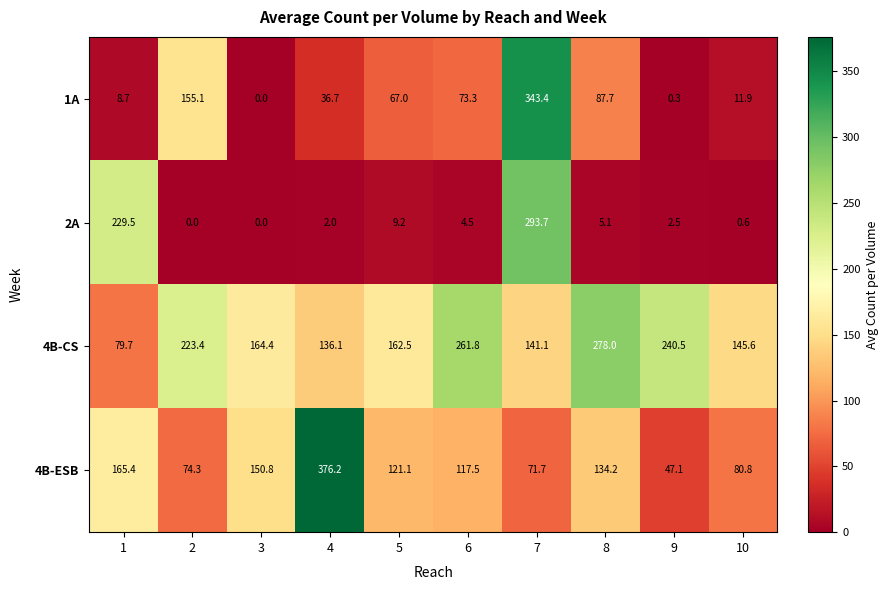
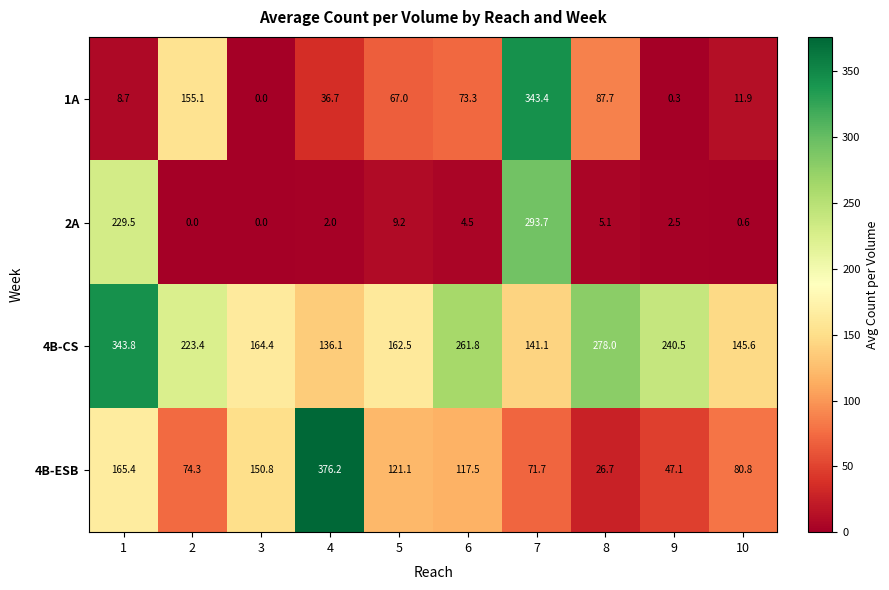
  {
    "1A": {
      "1": 8.7,
      "2": 155.1,
      "3": 0.0,
      "4": 36.7,
      "5": 67.0,
      "6": 73.3,
      "7": 343.4,
      "8": 87.7,
      "9": 0.3,
      "10": 11.9
    },
    "2A": {
      "1": 229.5,
      "2": 0.0,
      "3": 0.0,
      "4": 2.0,
      "5": 9.2,
      "6": 4.5,
      "7": 293.7,
      "8": 5.1,
      "9": 2.5,
      "10": 0.6
    },
    "4B-CS": {
-     "1": 79.7,
+     "1": 343.8,
      "2": 223.4,
      "3": 164.4,
      "4": 136.1,
      "5": 162.5,
      "6": 261.8,
      "7": 141.1,
      "8": 278.0,
      "9": 240.5,
      "10": 145.6
    },
    "4B-ESB": {
      "1": 165.4,
      "2": 74.3,
      "3": 150.8,
      "4": 376.2,
      "5": 121.1,
      "6": 117.5,
      "7": 71.7,
-     "8": 134.2,
+     "8": 26.7,
      "9": 47.1,
      "10": 80.8
    }
  }
